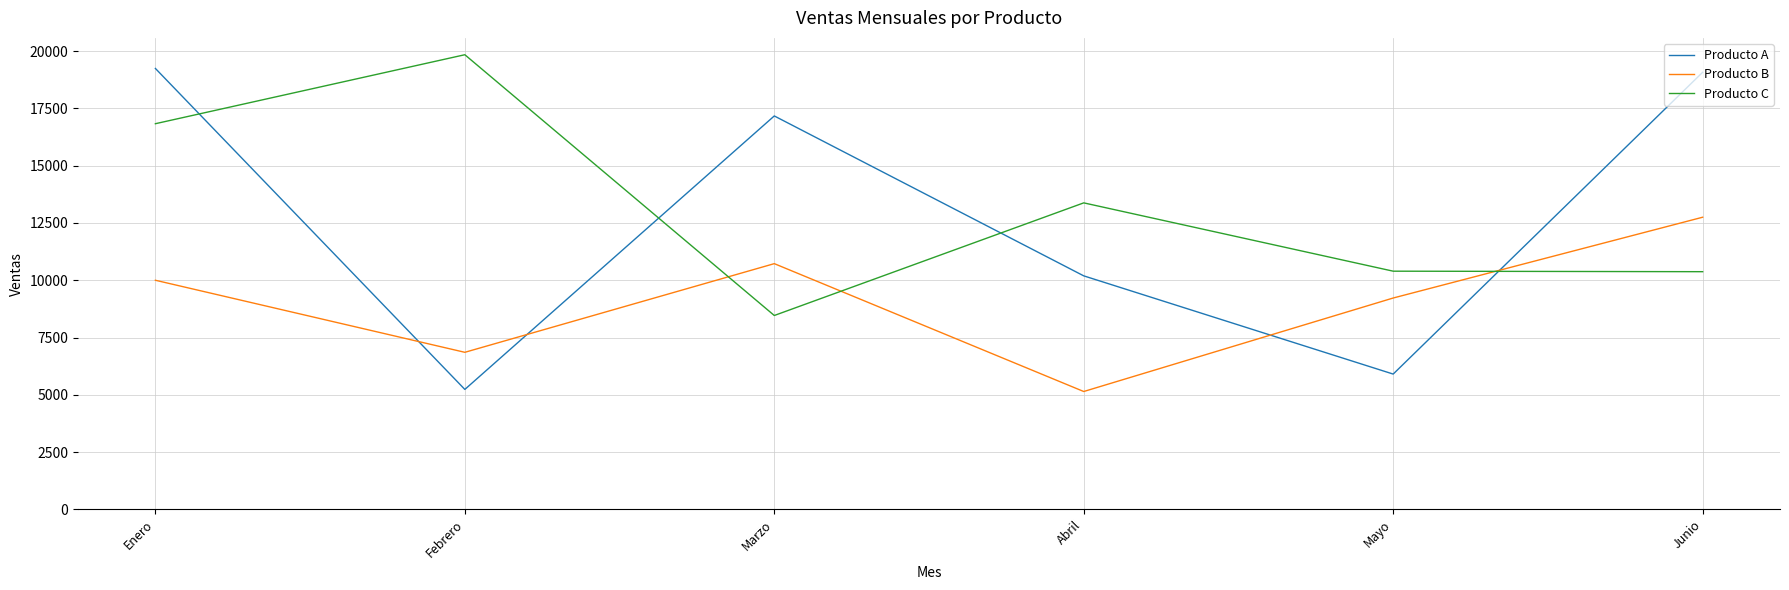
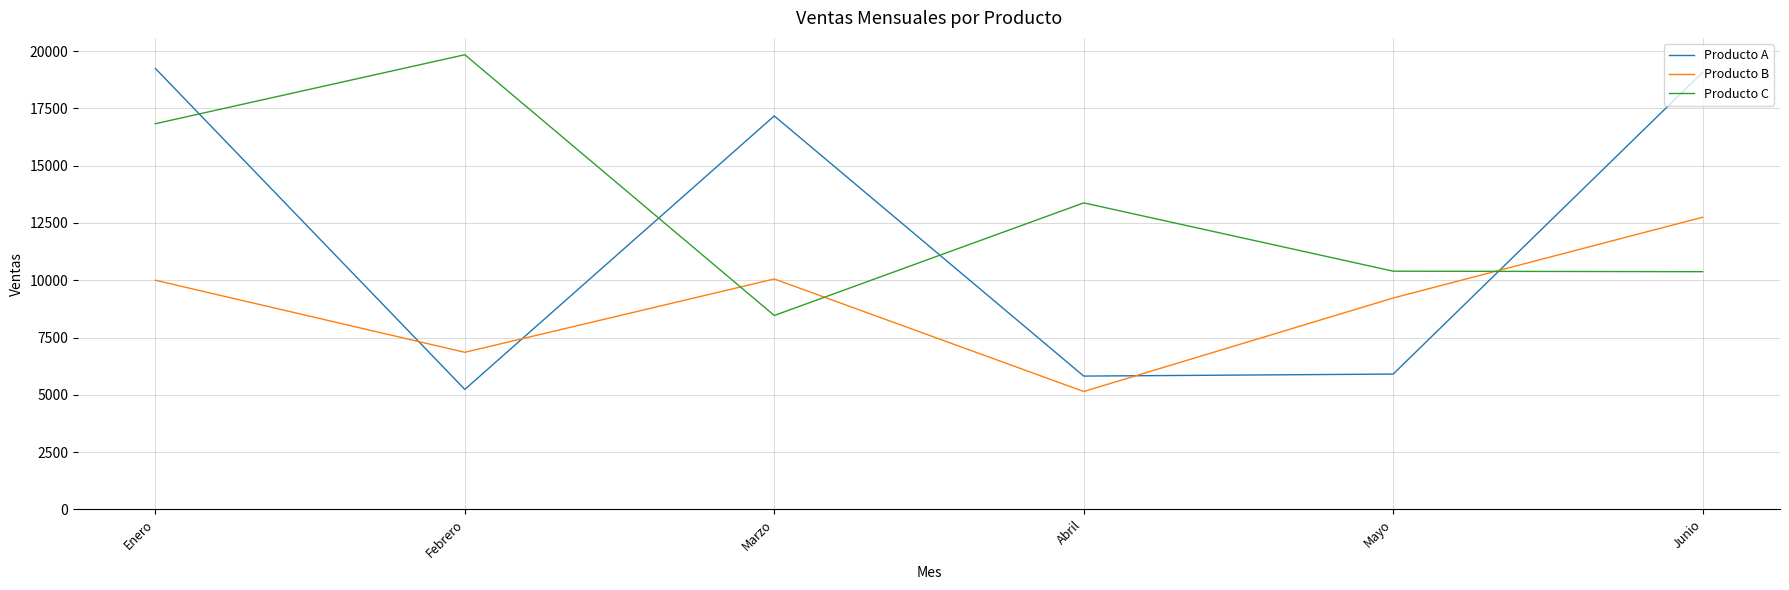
  {
    "Producto A": {
      "Enero": 19200,
      "Febrero": 5200,
      "Marzo": 17200,
-     "Abril": 10200,
+     "Abril": 5800,
      "Mayo": 5900
    },
    "Producto B": {
      "Enero": 10000,
      "Febrero": 6900,
-     "Marzo": 10700,
+     "Marzo": 10100,
      "Abril": 5100,
      "Mayo": 9200,
      "Junio": 12800
    },
    "Producto C": {
      "Enero": 16800,
      "Febrero": 19800,
      "Marzo": 8500,
      "Abril": 13400,
      "Mayo": 10400,
      "Junio": 10400
    }
  }
